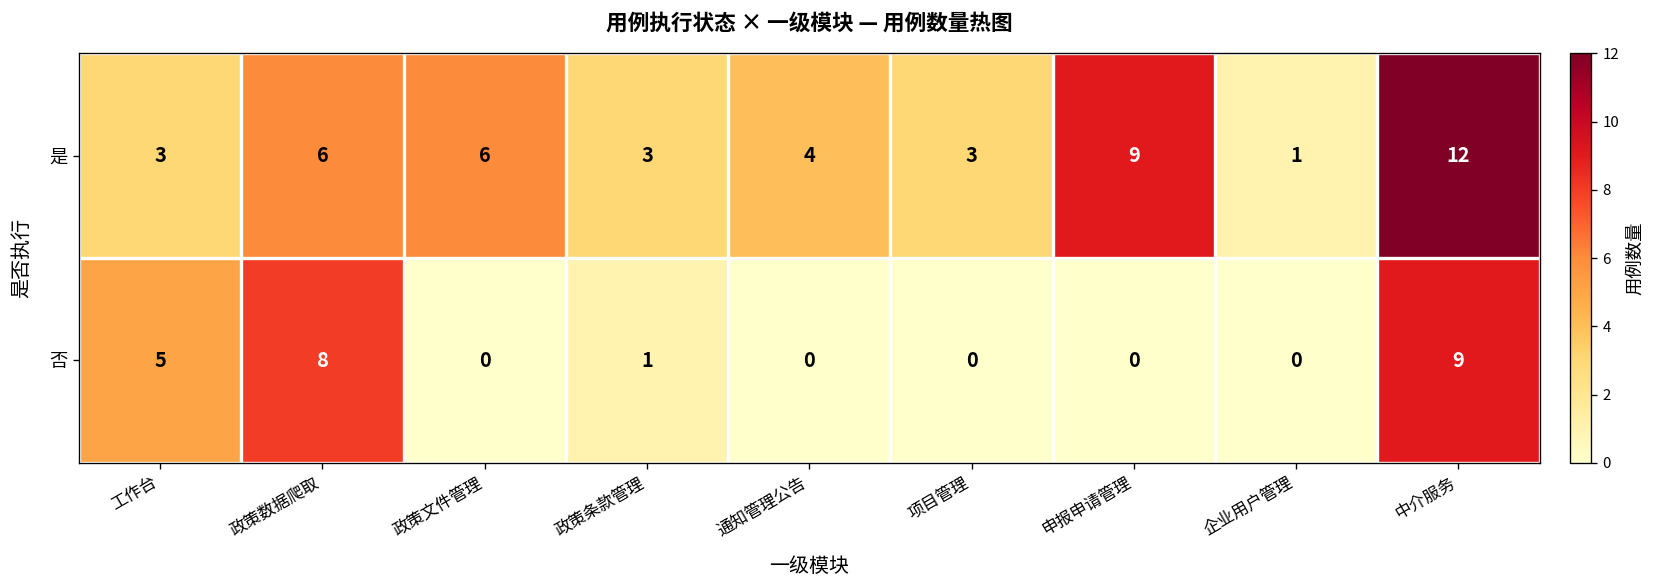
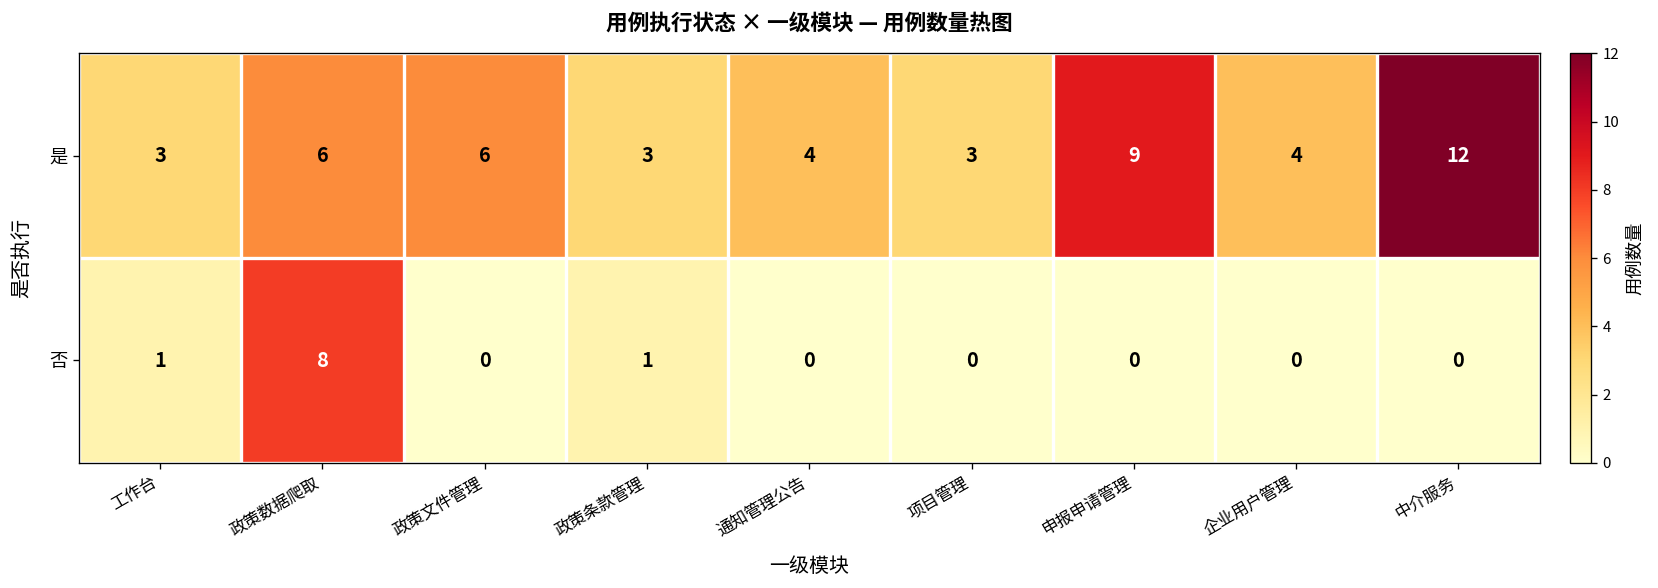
  {
    "是": {
      "工作台": 3,
      "政策数据爬取": 6,
      "政策文件管理": 6,
      "政策条款管理": 3,
      "通知管理公告": 4,
      "项目管理": 3,
      "申报申请管理": 9,
-     "企业用户管理": 1,
+     "企业用户管理": 4,
      "中介服务": 12
    },
    "否": {
-     "工作台": 5,
+     "工作台": 1,
      "政策数据爬取": 8,
      "政策文件管理": 0,
      "政策条款管理": 1,
      "通知管理公告": 0,
      "项目管理": 0,
      "申报申请管理": 0,
      "企业用户管理": 0,
-     "中介服务": 9
+     "中介服务": 0
    }
  }
